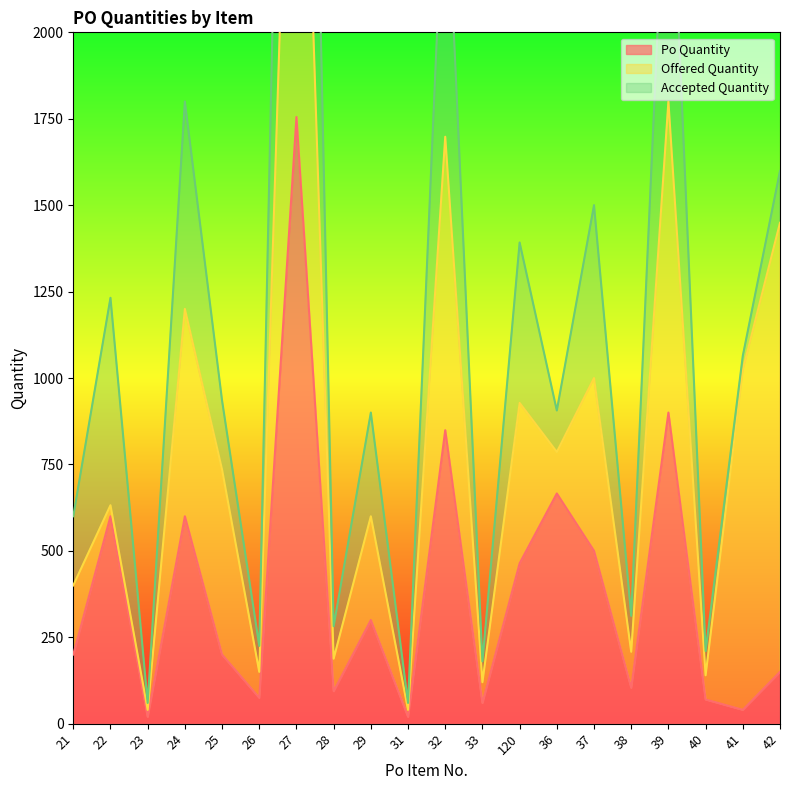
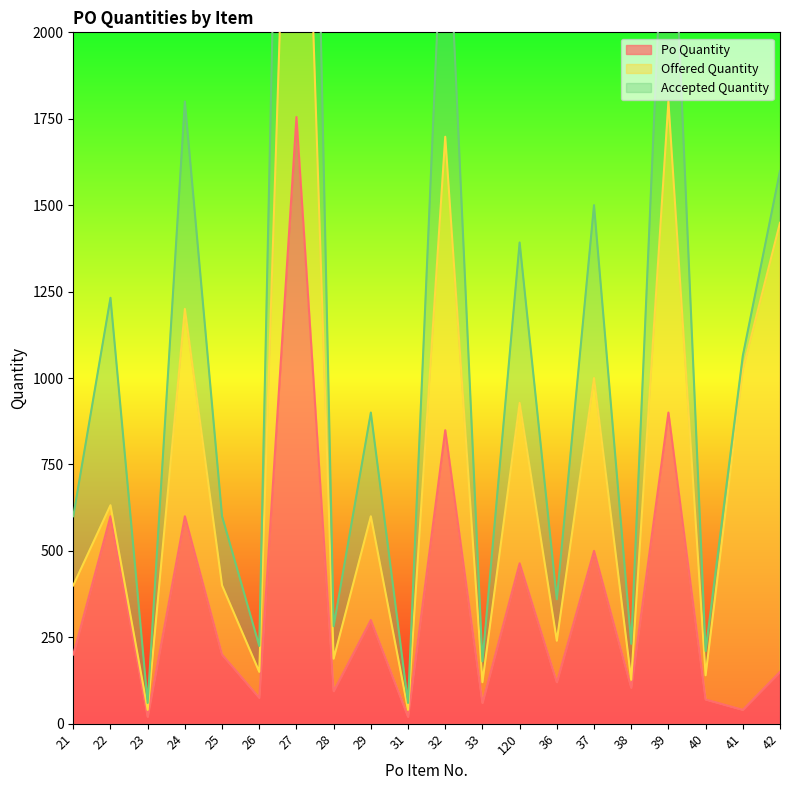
  {
    "Po Quantity": {
      "21": 200,
      "22": 600,
      "23": 20,
      "24": 600,
      "25": 200,
      "26": 80,
      "27": 1760,
      "28": 90,
      "29": 300,
      "31": 20,
      "32": 850,
      "33": 60,
      "120": 460,
-     "36": 670,
+     "36": 120,
      "37": 500,
      "38": 100,
      "39": 900,
      "40": 70,
      "41": 40,
      "42": 150
    },
    "Offered Quantity": {
      "21": 200,
      "22": 30,
      "23": 20,
      "24": 600,
-     "25": 540,
+     "25": 200,
      "26": 80,
      "28": 90,
      "29": 300,
      "31": 20,
      "32": 850,
      "33": 60,
      "120": 460,
      "36": 120,
      "37": 500,
-     "38": 100,
+     "38": 20,
      "39": 900,
      "40": 70,
      "41": 980,
      "42": 1300
    },
    "Accepted Quantity": {
      "21": 200,
      "22": 600,
      "23": 20,
      "24": 600,
      "25": 200,
      "26": 80,
      "28": 90,
      "29": 300,
      "31": 20,
      "33": 60,
      "120": 460,
      "36": 120,
      "37": 500,
      "38": 100,
      "40": 70,
      "41": 40,
      "42": 150
    }
  }
